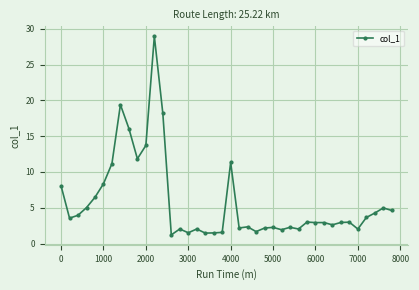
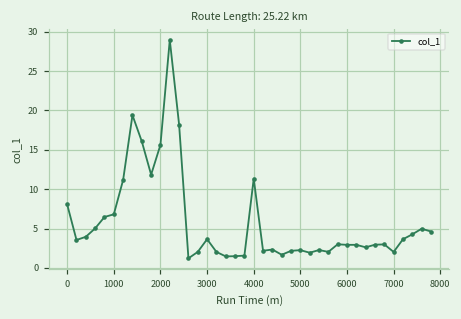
  {
    "0": 8,
-   "1000": 8,
-   "2000": 14,
-   "3000": 2,
+   "1000": 7,
+   "2000": 16,
+   "3000": 4,
    "4000": 11,
    "5000": 2,
    "6000": 3,
    "7000": 2
  }
